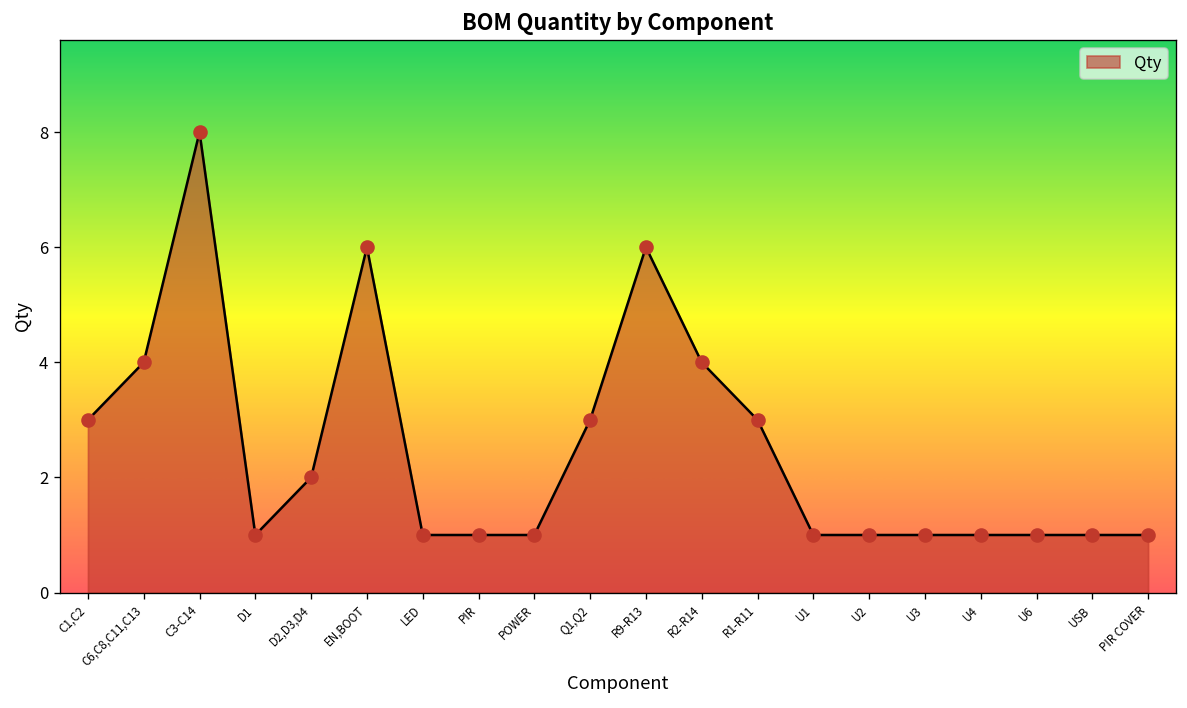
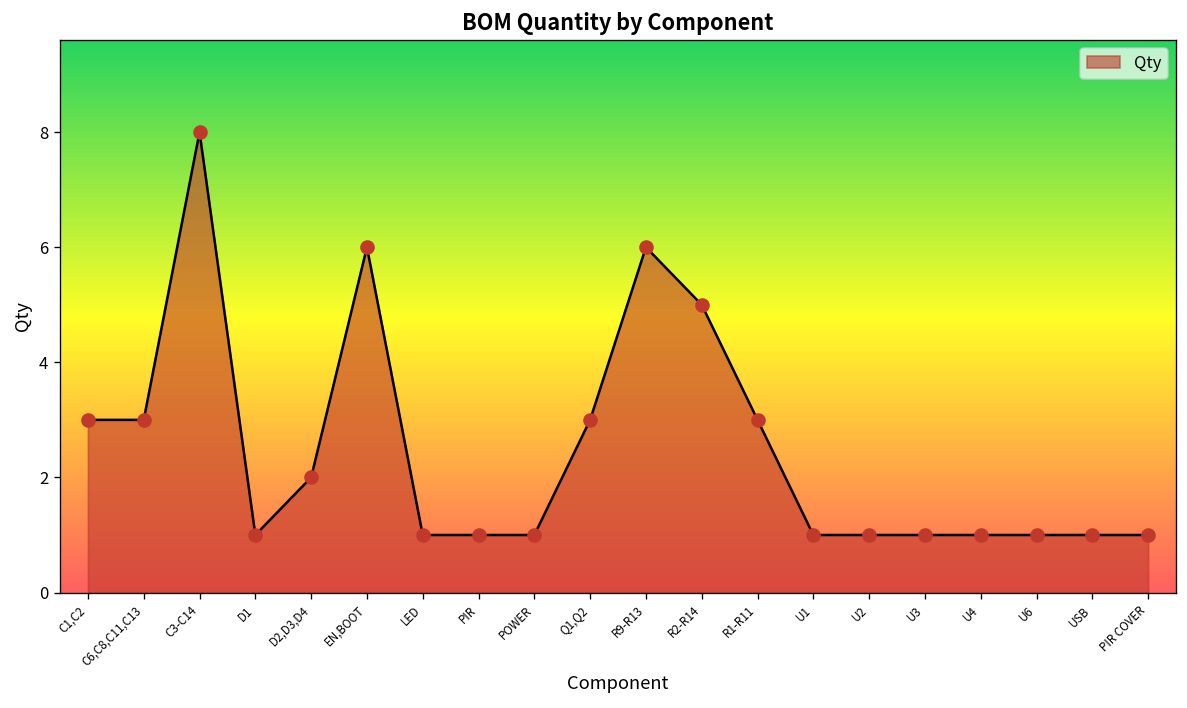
  {
    "C1,C2": 3,
-   "C6,C8,C11,C13": 4,
+   "C6,C8,C11,C13": 3,
    "C3-C14": 8,
    "D1": 1,
    "D2,D3,D4": 2,
    "EN,BOOT": 6,
    "LED": 1,
    "PIR": 1,
    "POWER": 1,
    "Q1,Q2": 3,
    "R9-R13": 6,
-   "R2-R14": 4,
+   "R2-R14": 5,
    "R1-R11": 3,
    "U1": 1,
    "U2": 1,
    "U3": 1,
    "U4": 1,
    "U6": 1,
    "USB": 1,
    "PIR COVER": 1
  }
